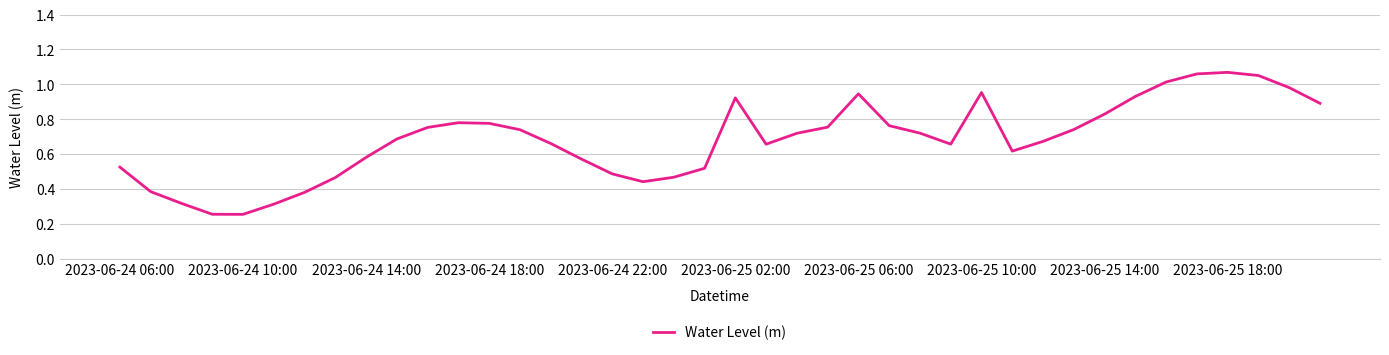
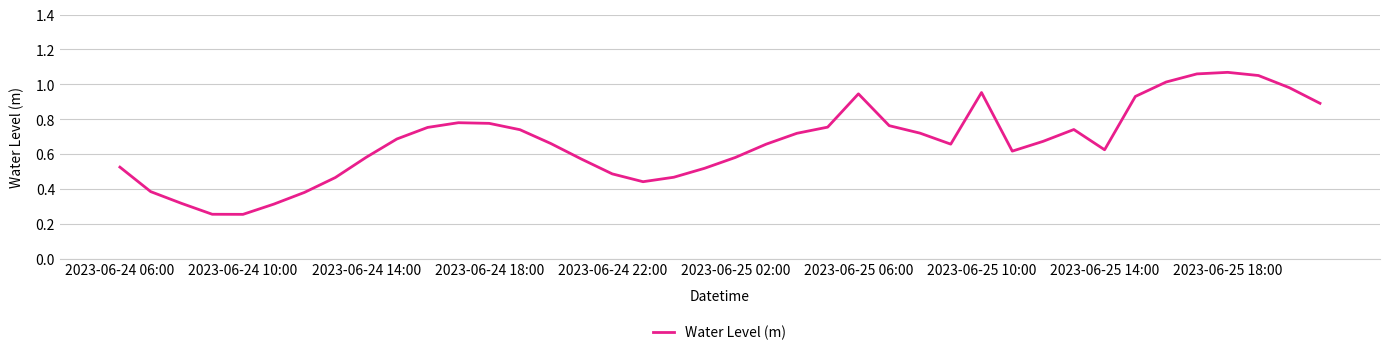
  {
    "2023-06-24 06:00": 0.53,
    "2023-06-24 10:00": 0.25,
    "2023-06-24 14:00": 0.58,
    "2023-06-24 18:00": 0.78,
    "2023-06-24 22:00": 0.49,
-   "2023-06-25 02:00": 0.92,
+   "2023-06-25 02:00": 0.58,
    "2023-06-25 06:00": 0.95,
    "2023-06-25 10:00": 0.95,
-   "2023-06-25 14:00": 0.83,
+   "2023-06-25 14:00": 0.62,
    "2023-06-25 18:00": 1.07
  }
